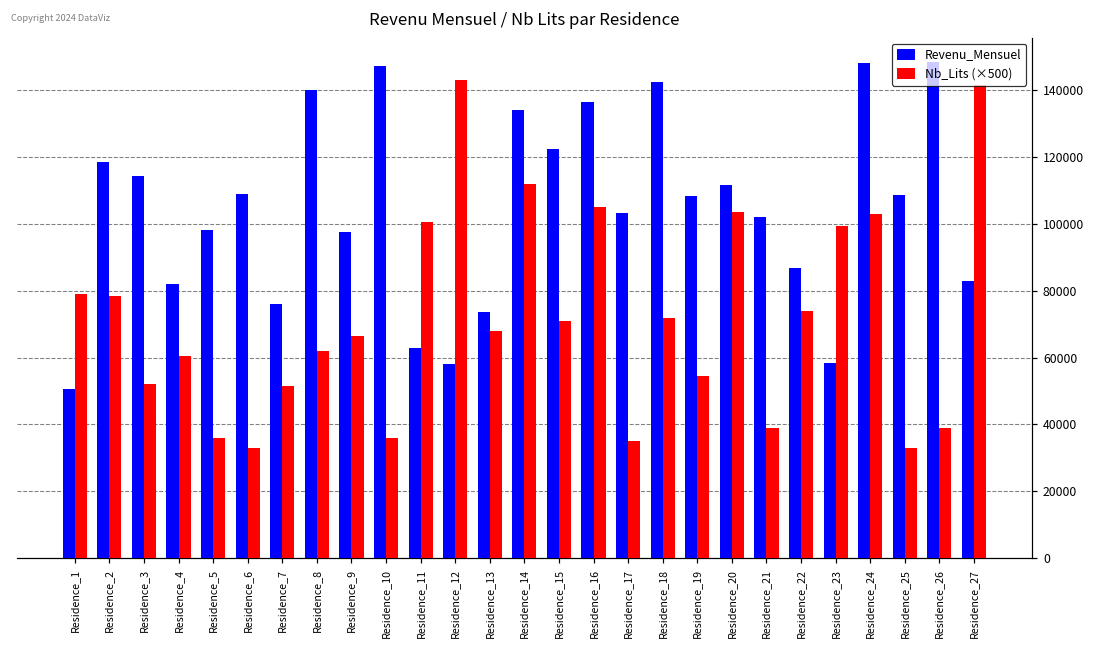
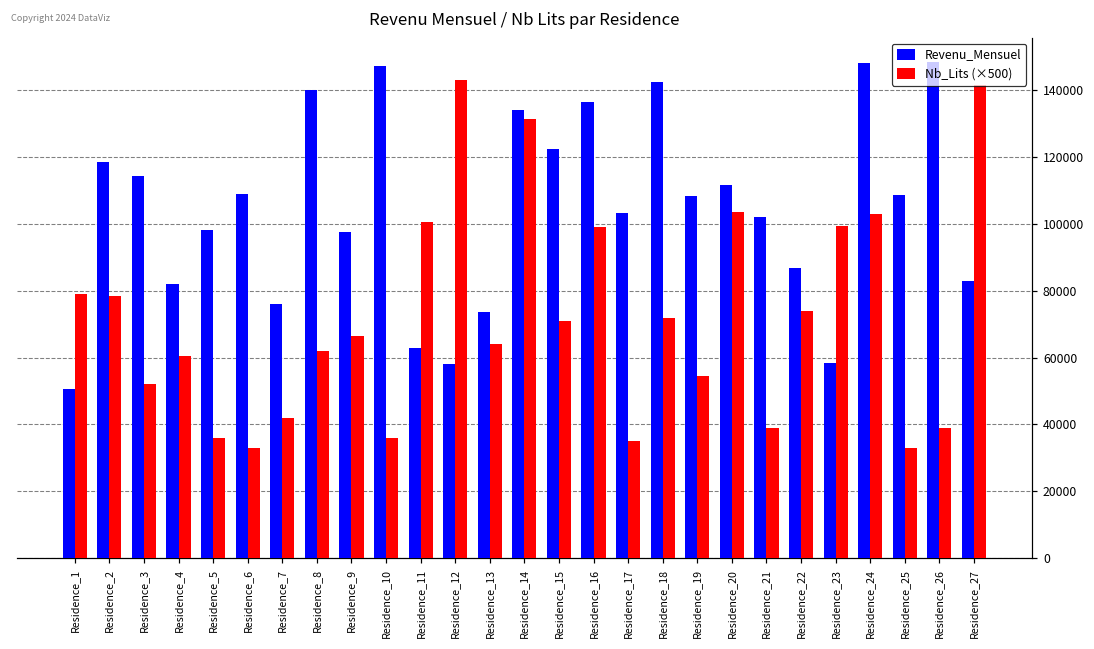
  {
    "Revenu_Mensuel": {
      "Residence_1": 51000,
      "Residence_2": 119000,
      "Residence_3": 114000,
      "Residence_4": 82000,
      "Residence_5": 98000,
      "Residence_6": 109000,
      "Residence_7": 76000,
      "Residence_8": 140000,
      "Residence_9": 98000,
      "Residence_10": 147000,
      "Residence_11": 63000,
      "Residence_12": 58000,
      "Residence_13": 74000,
      "Residence_14": 134000,
      "Residence_15": 123000,
      "Residence_16": 137000,
      "Residence_17": 103000,
      "Residence_18": 142000,
      "Residence_19": 108000,
      "Residence_20": 112000,
      "Residence_21": 102000,
      "Residence_22": 87000,
      "Residence_23": 58000,
      "Residence_24": 148000,
      "Residence_25": 109000,
      "Residence_27": 83000
    },
    "Nb_Lits (×500)": {
      "Residence_1": 79000,
      "Residence_2": 79000,
      "Residence_3": 52000,
      "Residence_4": 61000,
      "Residence_5": 36000,
      "Residence_6": 33000,
-     "Residence_7": 52000,
+     "Residence_7": 42000,
      "Residence_8": 62000,
      "Residence_9": 67000,
      "Residence_10": 36000,
      "Residence_11": 101000,
      "Residence_12": 143000,
-     "Residence_13": 68000,
-     "Residence_14": 112000,
+     "Residence_13": 64000,
+     "Residence_14": 132000,
      "Residence_15": 71000,
-     "Residence_16": 105000,
+     "Residence_16": 99000,
      "Residence_17": 35000,
      "Residence_18": 72000,
      "Residence_19": 55000,
      "Residence_20": 104000,
      "Residence_21": 39000,
      "Residence_22": 74000,
      "Residence_23": 100000,
      "Residence_24": 103000,
      "Residence_25": 33000,
      "Residence_26": 39000,
      "Residence_27": 142000
    }
  }
